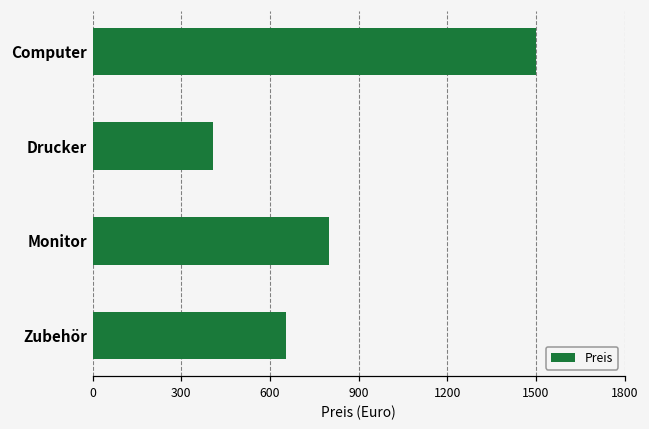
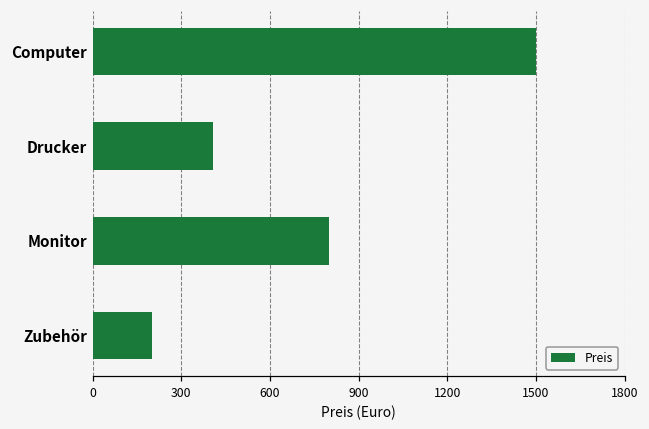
  {
    "Computer": 1500,
    "Drucker": 410,
    "Monitor": 800,
-   "Zubehör": 650
+   "Zubehör": 200
  }
